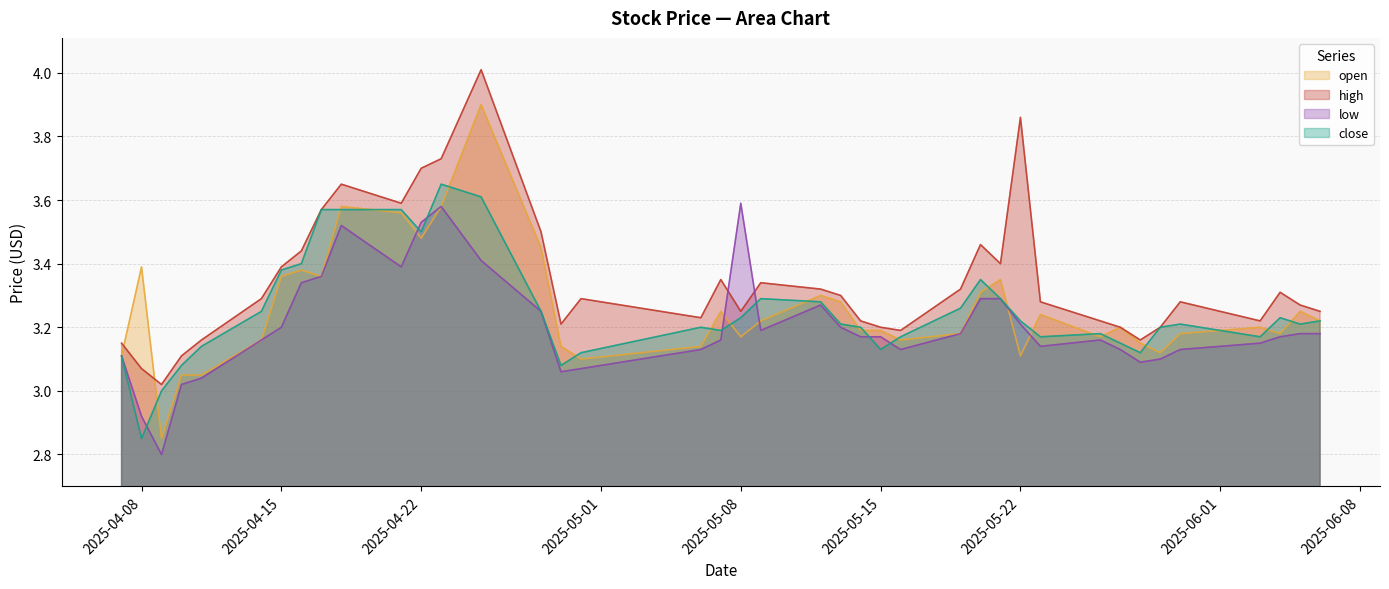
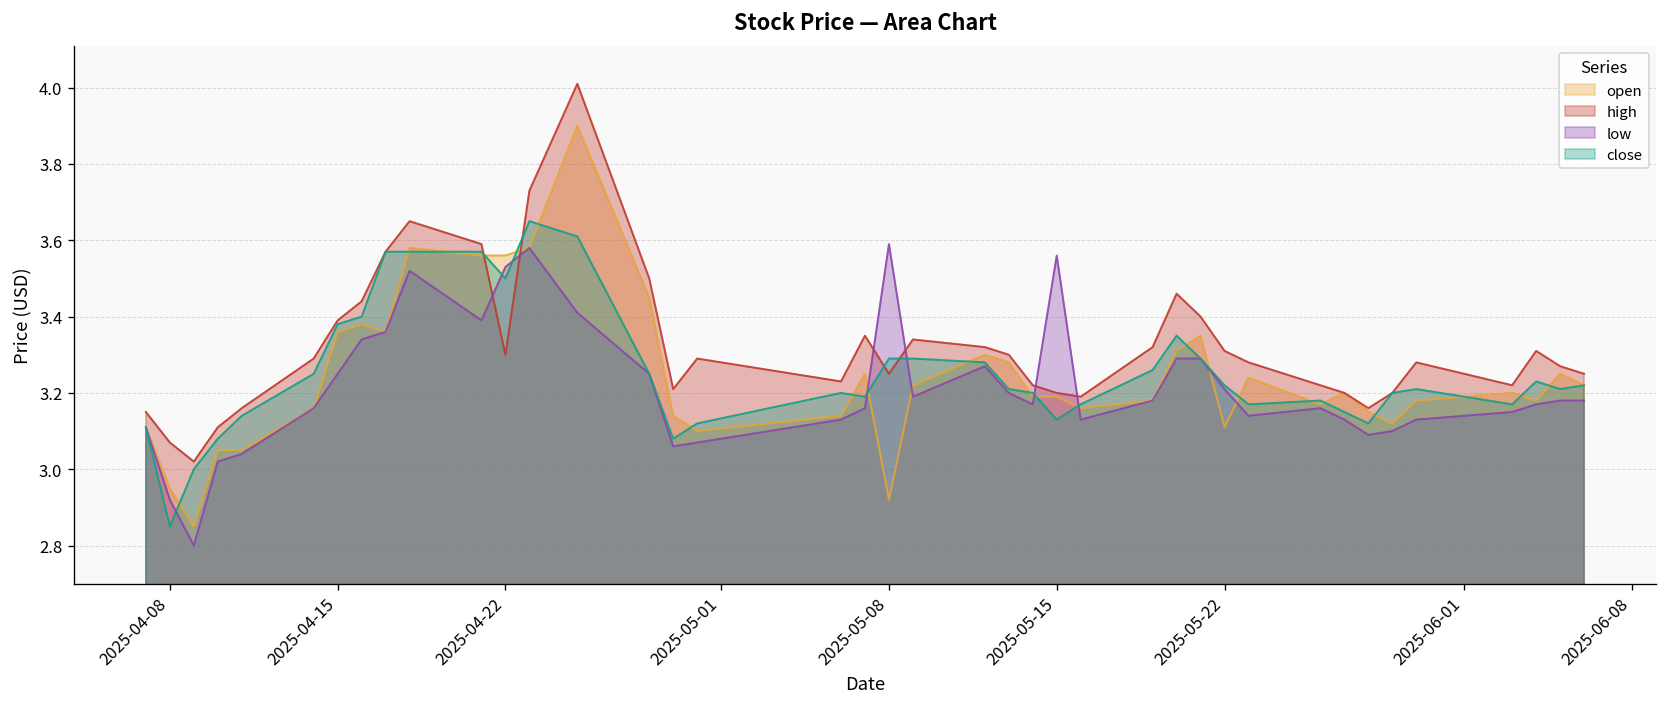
  {
    "open": {
-     "2025-04-08": 3.39,
+     "2025-04-08": 2.95,
      "2025-04-15": 3.36,
-     "2025-04-22": 3.48,
-     "2025-05-08": 3.17,
+     "2025-04-22": 3.56,
+     "2025-05-08": 2.92,
      "2025-05-15": 3.19,
      "2025-05-22": 3.11
    },
    "high": {
      "2025-04-08": 3.07,
      "2025-04-15": 3.39,
-     "2025-04-22": 3.7,
+     "2025-04-22": 3.3,
      "2025-05-08": 3.25,
      "2025-05-15": 3.20,
-     "2025-05-22": 3.86
+     "2025-05-22": 3.31
    },
    "low": {
      "2025-04-08": 2.92,
-     "2025-04-15": 3.20,
+     "2025-04-15": 3.25,
      "2025-04-22": 3.53,
      "2025-05-08": 3.59,
-     "2025-05-15": 3.17,
+     "2025-05-15": 3.56,
      "2025-05-22": 3.21
    },
    "close": {
      "2025-04-08": 2.85,
      "2025-04-15": 3.38,
      "2025-04-22": 3.50,
-     "2025-05-08": 3.23,
+     "2025-05-08": 3.29,
      "2025-05-15": 3.13,
      "2025-05-22": 3.22
    }
  }
